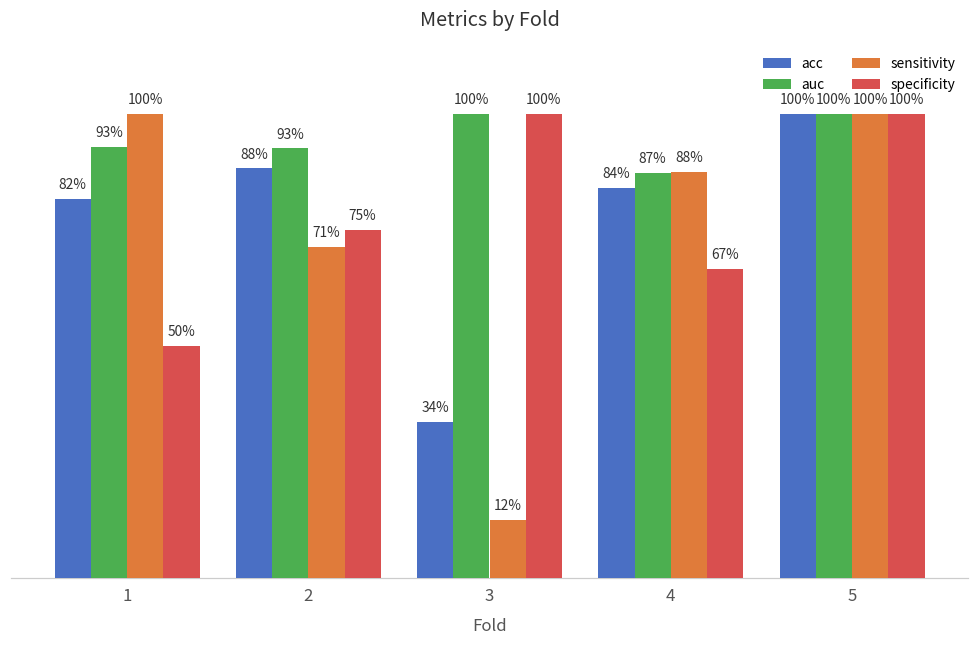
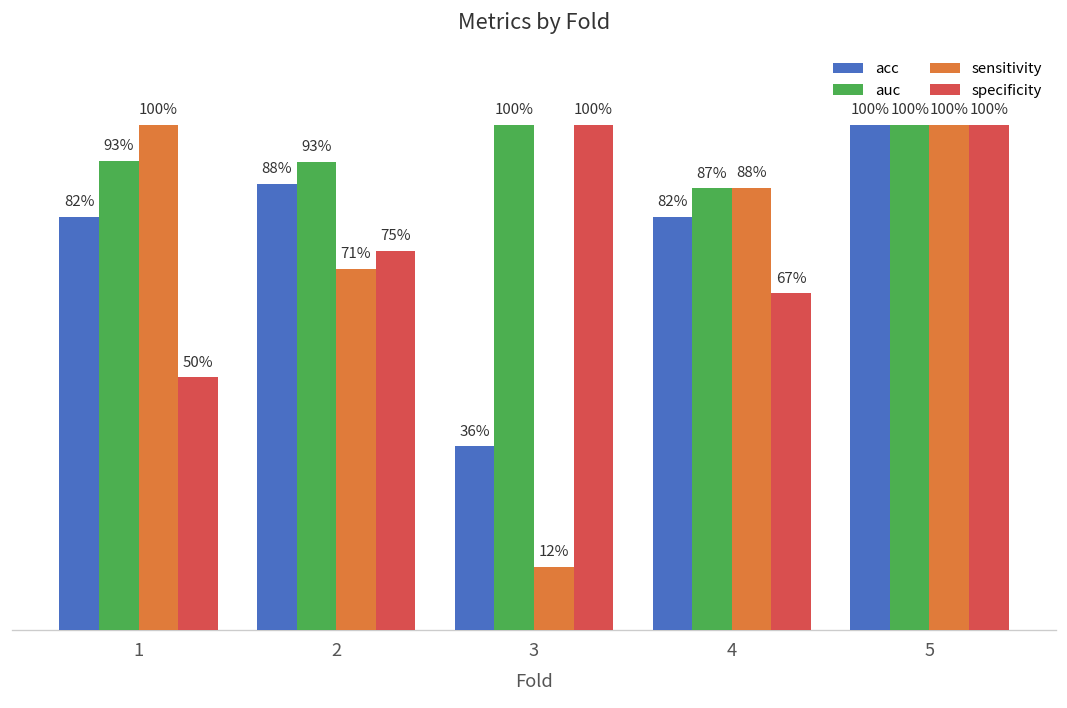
  {
    "acc": {
      "1": "82%",
      "2": "88%",
-     "3": "34%",
-     "4": "84%",
+     "3": "36%",
+     "4": "82%",
      "5": "100%"
    },
    "auc": {
      "1": "93%",
      "2": "93%",
      "3": "100%",
      "4": "87%",
      "5": "100%"
    }
  }
